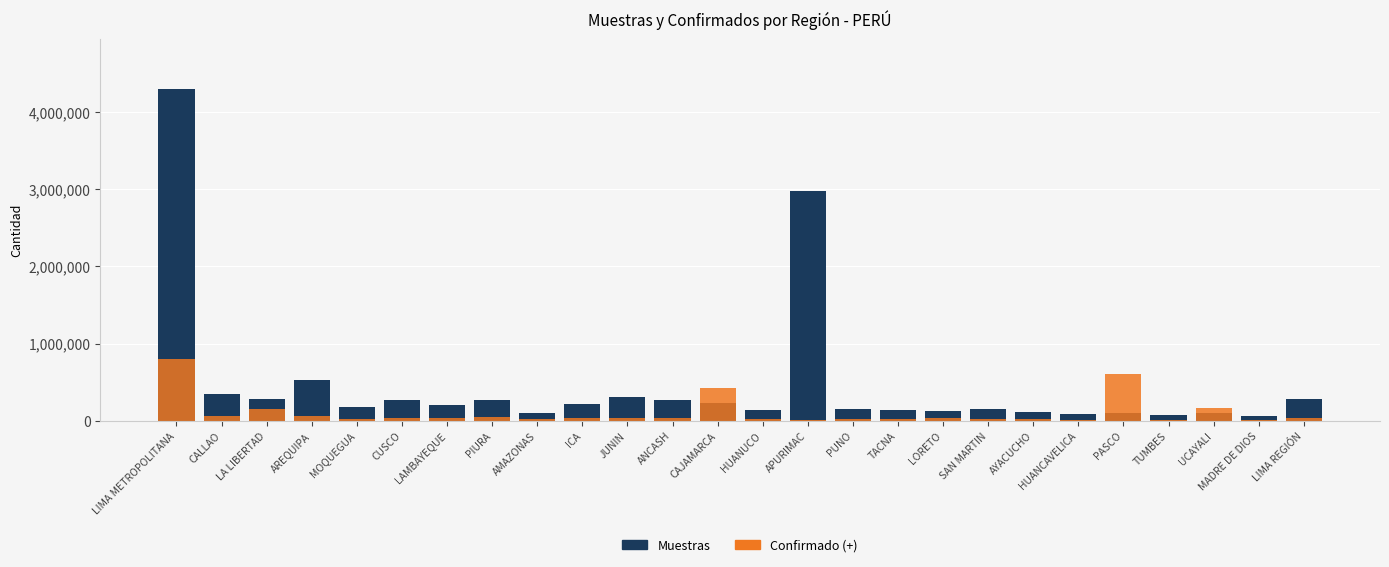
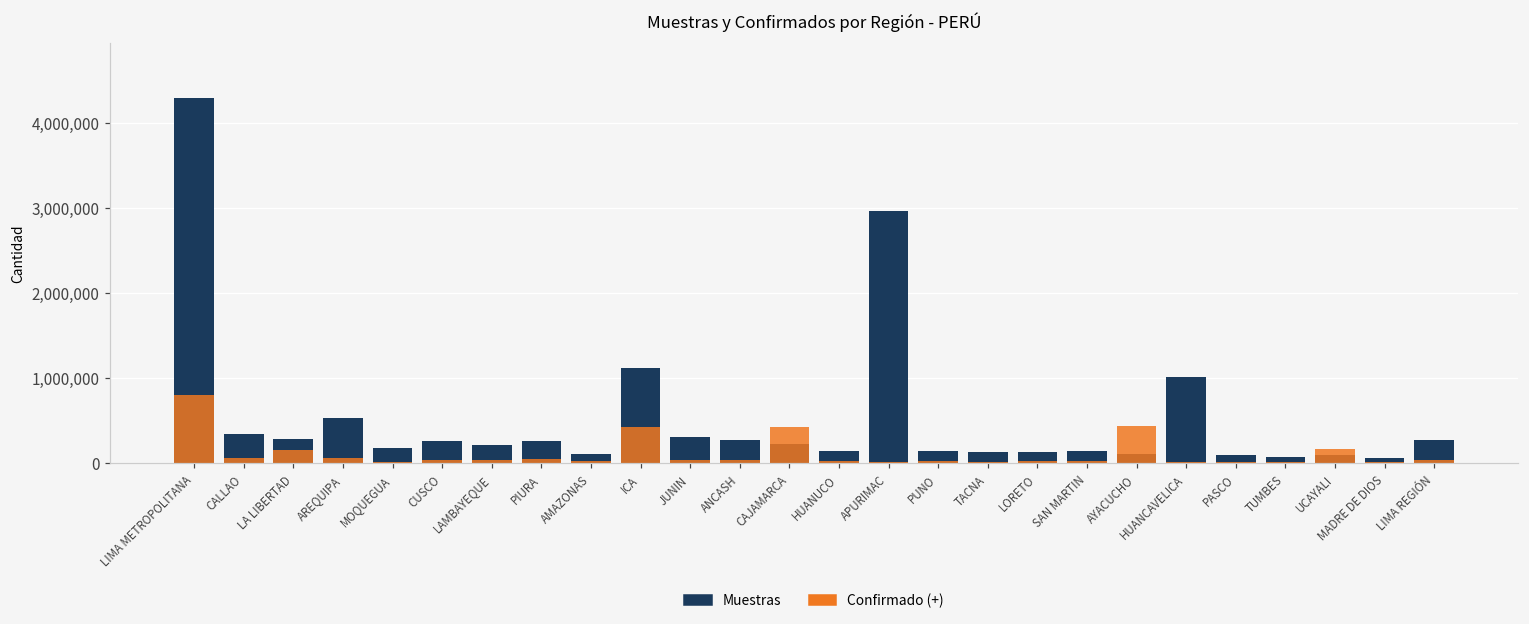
  {
    "Muestras": {
      "LIMA METROPOLITANA": "4,300,000",
      "CALLAO": "300,000",
      "LA LIBERTAD": "300,000",
      "AREQUIPA": "500,000",
      "MOQUEGUA": "200,000",
      "CUSCO": "300,000",
      "LAMBAYEQUE": "200,000",
      "PIURA": "300,000",
      "AMAZONAS": "100,000",
-     "ICA": "200,000",
+     "ICA": "1,100,000",
      "JUNIN": "300,000",
      "ANCASH": "300,000",
      "HUANUCO": "100,000",
      "APURIMAC": "3,000,000",
      "PUNO": "100,000",
      "TACNA": "100,000",
      "LORETO": "100,000",
      "SAN MARTIN": "100,000",
-     "HUANCAVELICA": "100,000",
+     "HUANCAVELICA": "1,000,000",
      "TUMBES": "100,000",
      "MADRE DE DIOS": "100,000",
      "LIMA REGIÓN": "300,000"
    },
    "Confirmado (+)": {
-     "ICA": "0",
+     "ICA": "400,000",
      "CAJAMARCA": "400,000",
-     "AYACUCHO": "0",
-     "PASCO": "600,000",
+     "AYACUCHO": "400,000",
+     "PASCO": "0",
      "UCAYALI": "200,000"
    }
  }
